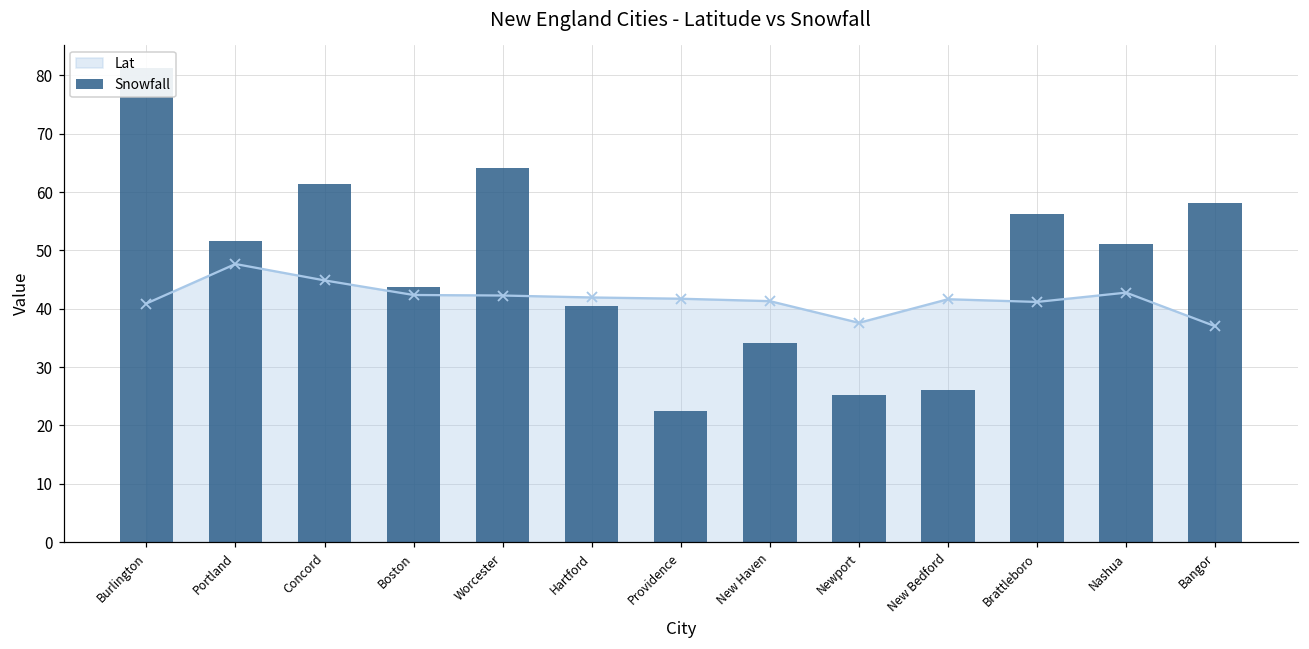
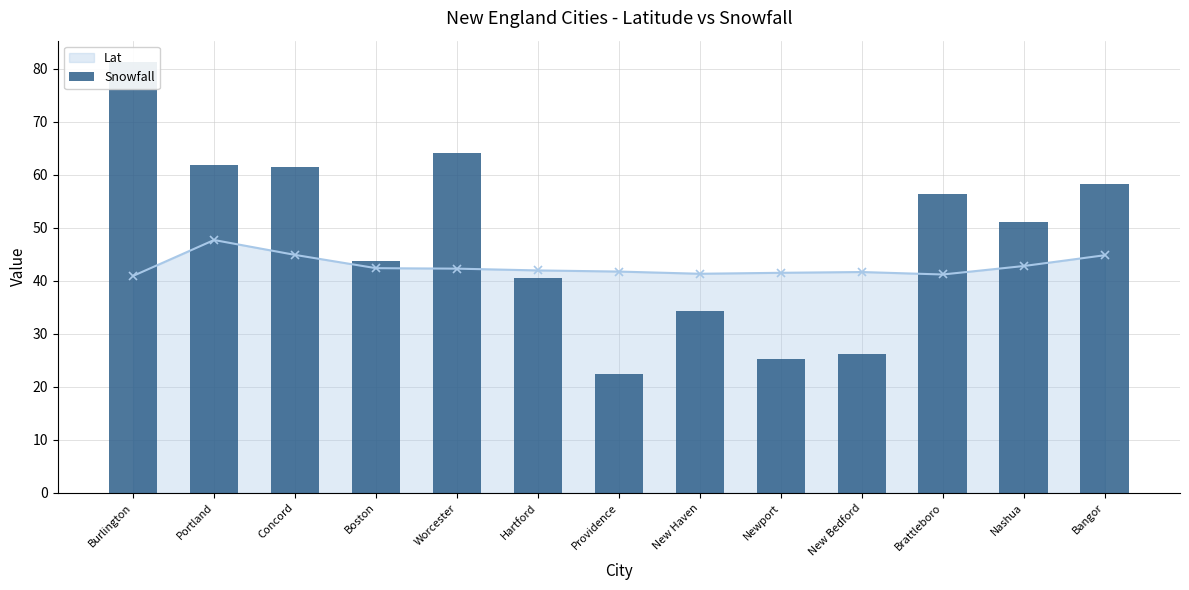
  {
    "Lat": {
      "Burlington": 41,
      "Portland": 48,
      "Concord": 45,
      "Boston": 42,
      "Worcester": 42,
      "Hartford": 42,
      "Providence": 42,
      "New Haven": 41,
-     "Newport": 38,
+     "Newport": 41,
      "New Bedford": 42,
      "Brattleboro": 41,
      "Nashua": 43,
-     "Bangor": 37
+     "Bangor": 45
    },
    "Snowfall": {
-     "Portland": 52,
+     "Portland": 62,
      "Concord": 61,
      "Boston": 44,
      "Worcester": 64,
      "Hartford": 41,
      "Providence": 22,
      "New Haven": 34,
      "Newport": 25,
      "New Bedford": 26,
      "Brattleboro": 56,
      "Nashua": 51,
      "Bangor": 58
    }
  }
